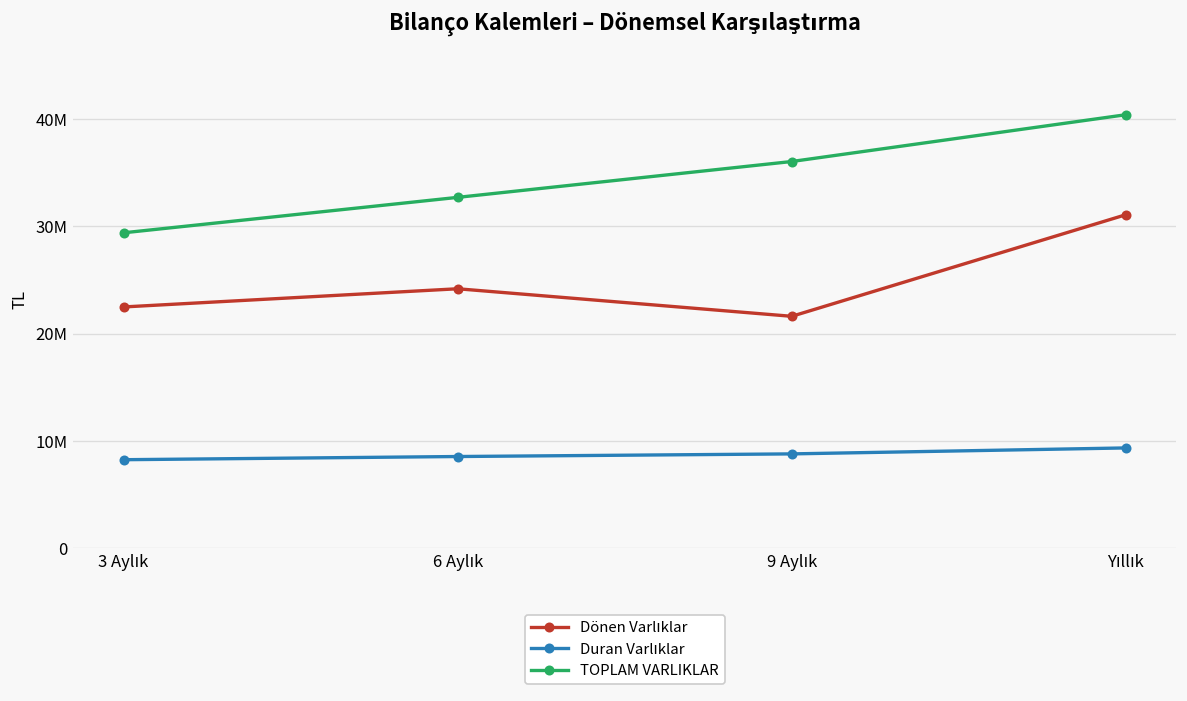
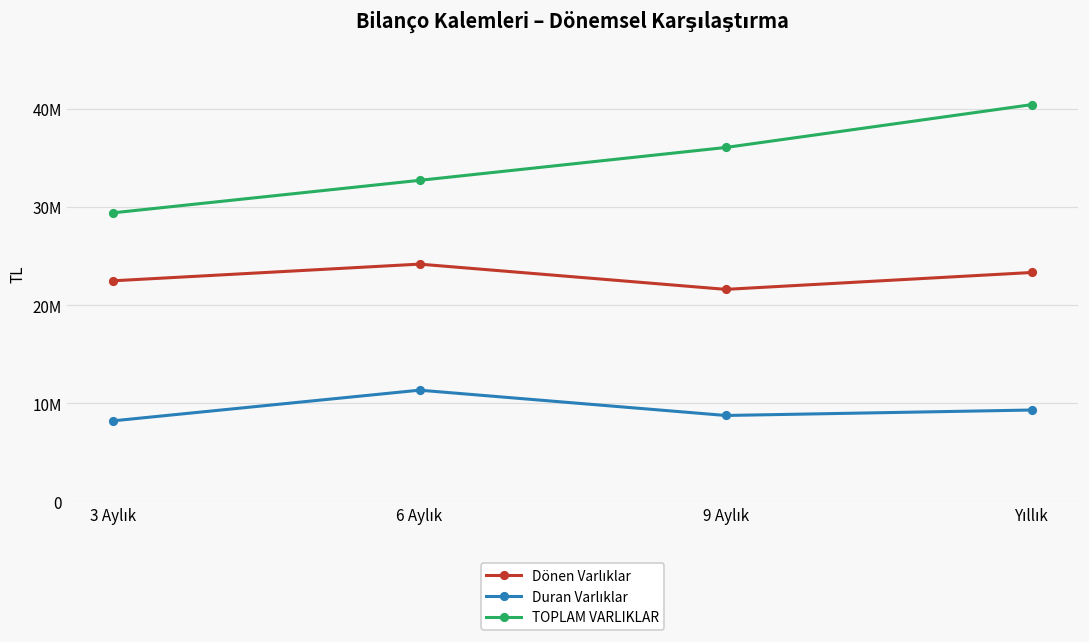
  {
    "Dönen Varlıklar": {
      "3 Aylık": 22000000,
      "6 Aylık": 24000000,
      "9 Aylık": 22000000,
-     "Yıllık": 31000000
+     "Yıllık": 23000000
    },
    "Duran Varlıklar": {
      "3 Aylık": 8000000,
-     "6 Aylık": 9000000,
+     "6 Aylık": 11000000,
      "9 Aylık": 9000000,
      "Yıllık": 9000000
    },
    "TOPLAM VARLIKLAR": {
      "3 Aylık": 29000000,
      "6 Aylık": 33000000,
      "9 Aylık": 36000000,
      "Yıllık": 40000000
    }
  }
